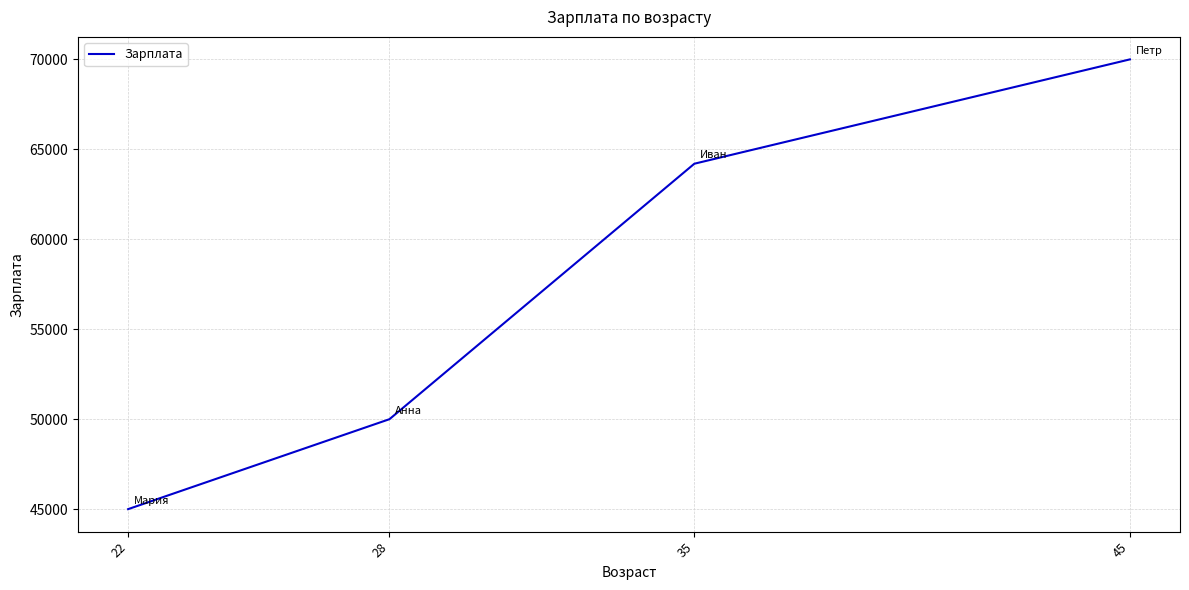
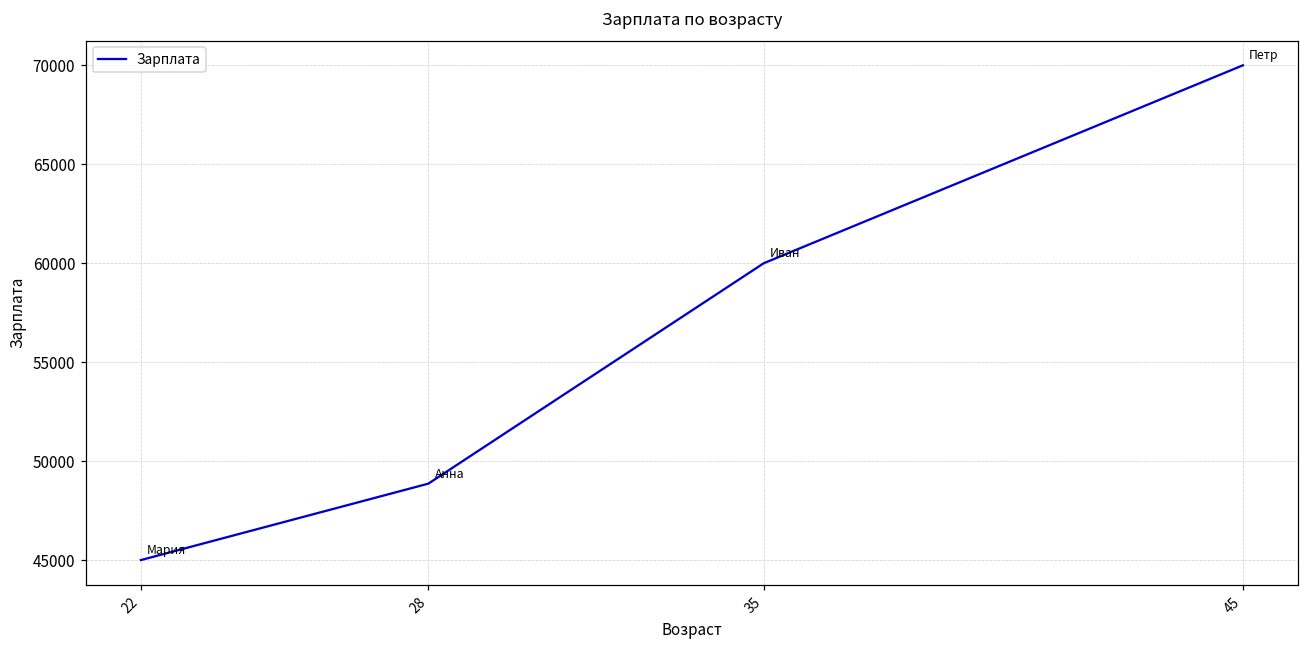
  {
    "22": 45000,
-   "28": 50000,
-   "35": 64200,
+   "28": 48900,
+   "35": 60000,
    "45": 70000
  }
